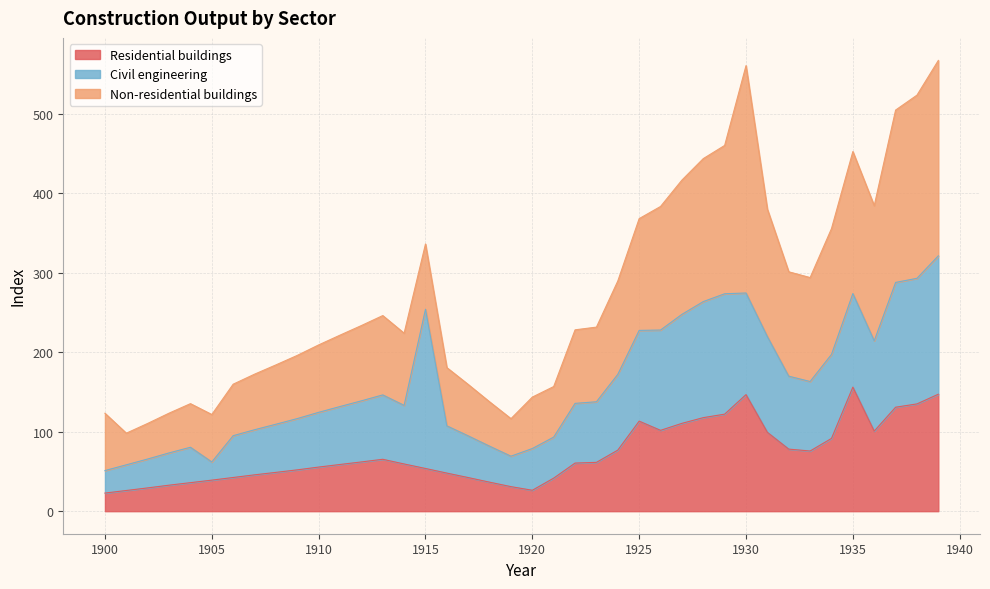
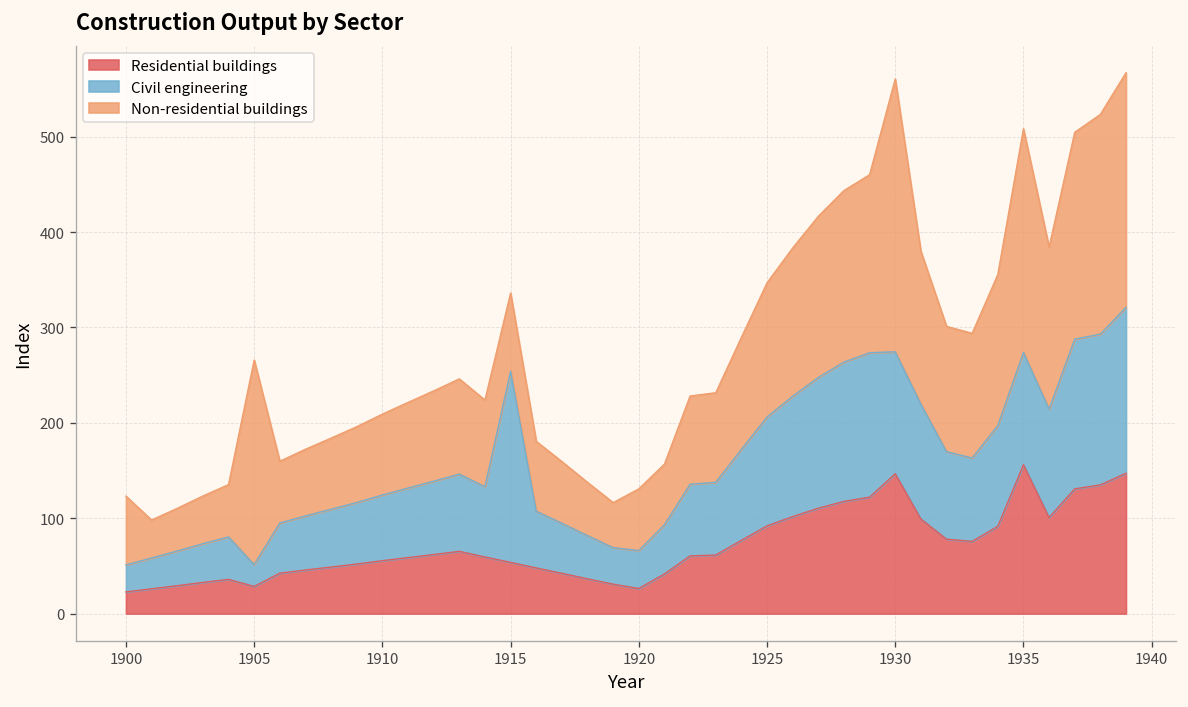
  {
    "Residential buildings": {
      "1900": 20,
-     "1905": 40,
+     "1905": 30,
      "1910": 60,
      "1915": 50,
      "1920": 30,
-     "1925": 110,
+     "1925": 90,
      "1930": 150,
      "1935": 160
    },
    "Civil engineering": {
      "1900": 30,
      "1905": 20,
      "1910": 70,
      "1915": 200,
-     "1920": 50,
+     "1920": 40,
      "1925": 110,
      "1930": 130,
      "1935": 120
    },
    "Non-residential buildings": {
      "1900": 70,
-     "1905": 60,
+     "1905": 210,
      "1910": 80,
      "1915": 80,
      "1920": 60,
      "1925": 140,
      "1930": 290,
-     "1935": 180
+     "1935": 230
    }
  }
